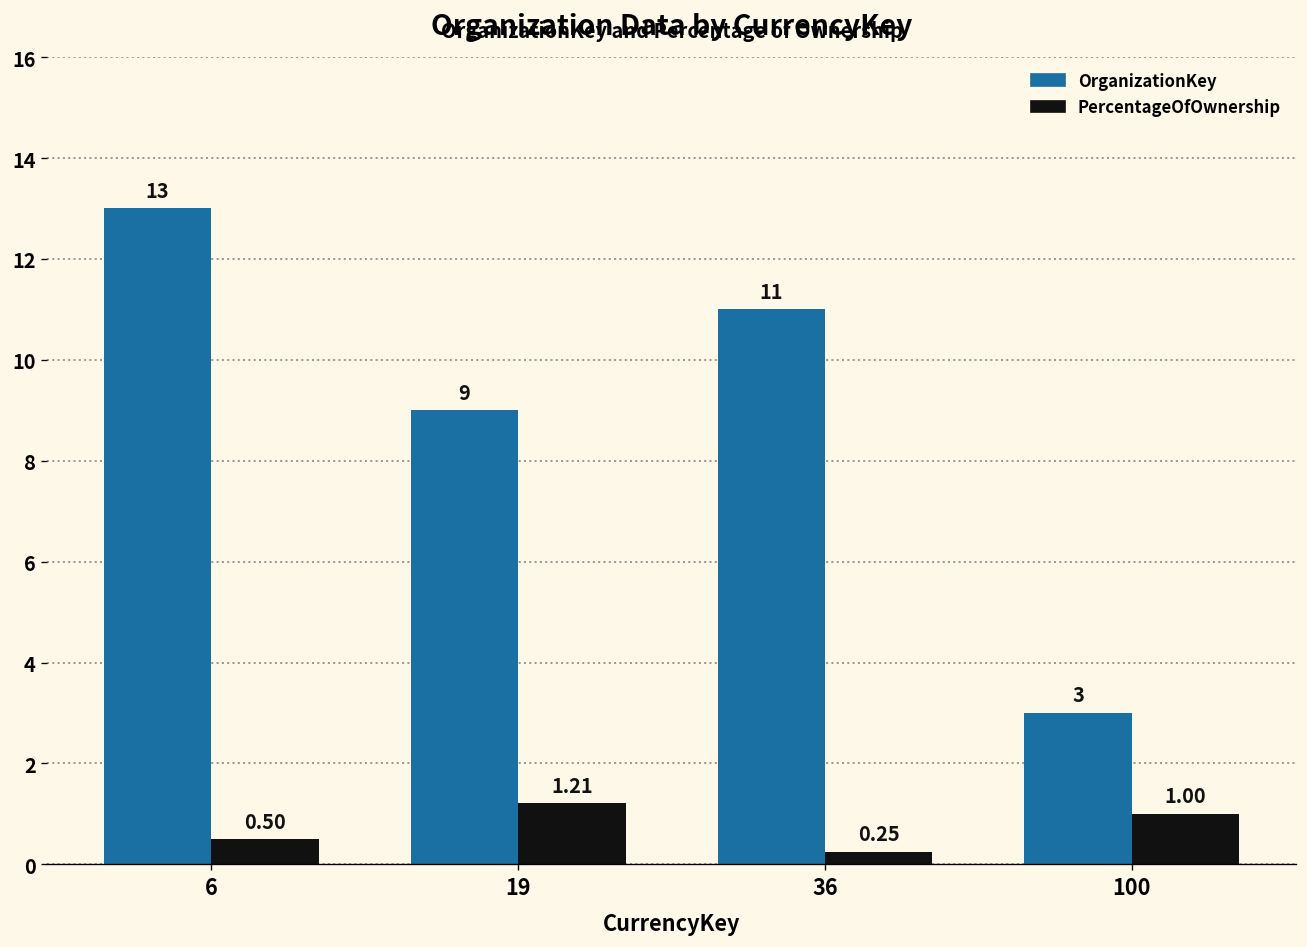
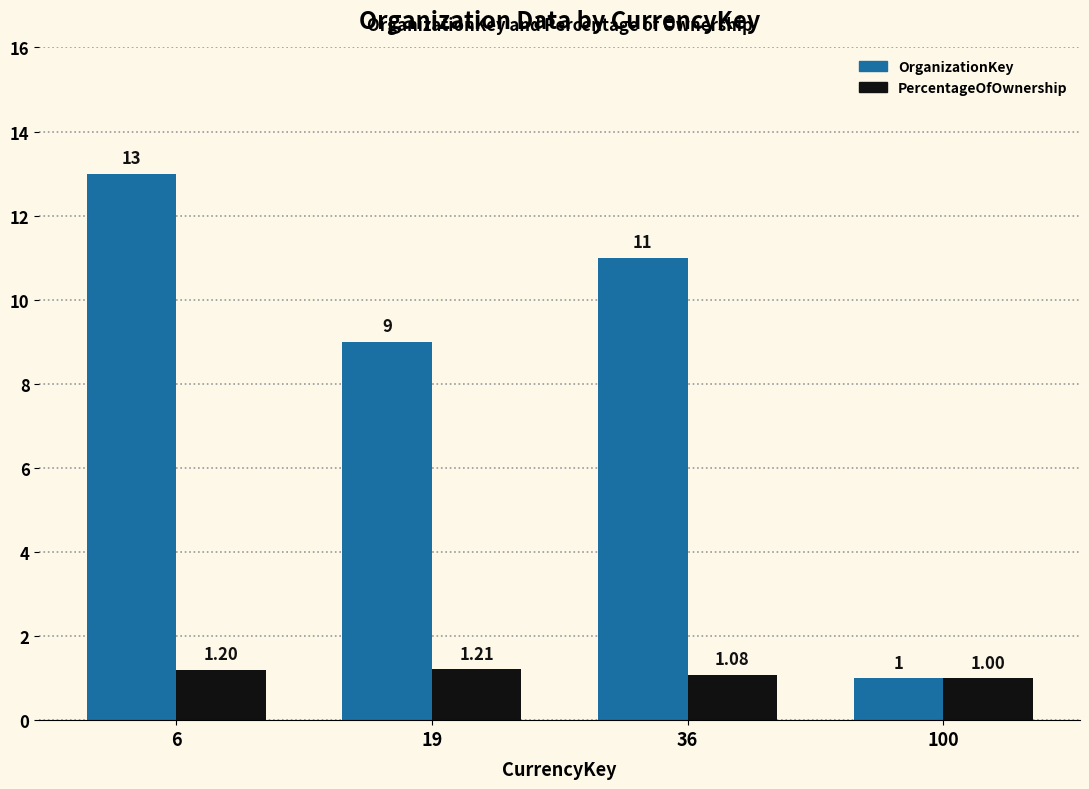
  {
    "OrganizationKey": {
      "6": 13,
      "19": 9,
      "36": 11,
-     "100": 3
+     "100": 1
    },
    "PercentageOfOwnership": {
-     "6": 0.50,
+     "6": 1.20,
      "19": 1.21,
-     "36": 0.25,
+     "36": 1.08,
      "100": 1.00
    }
  }
